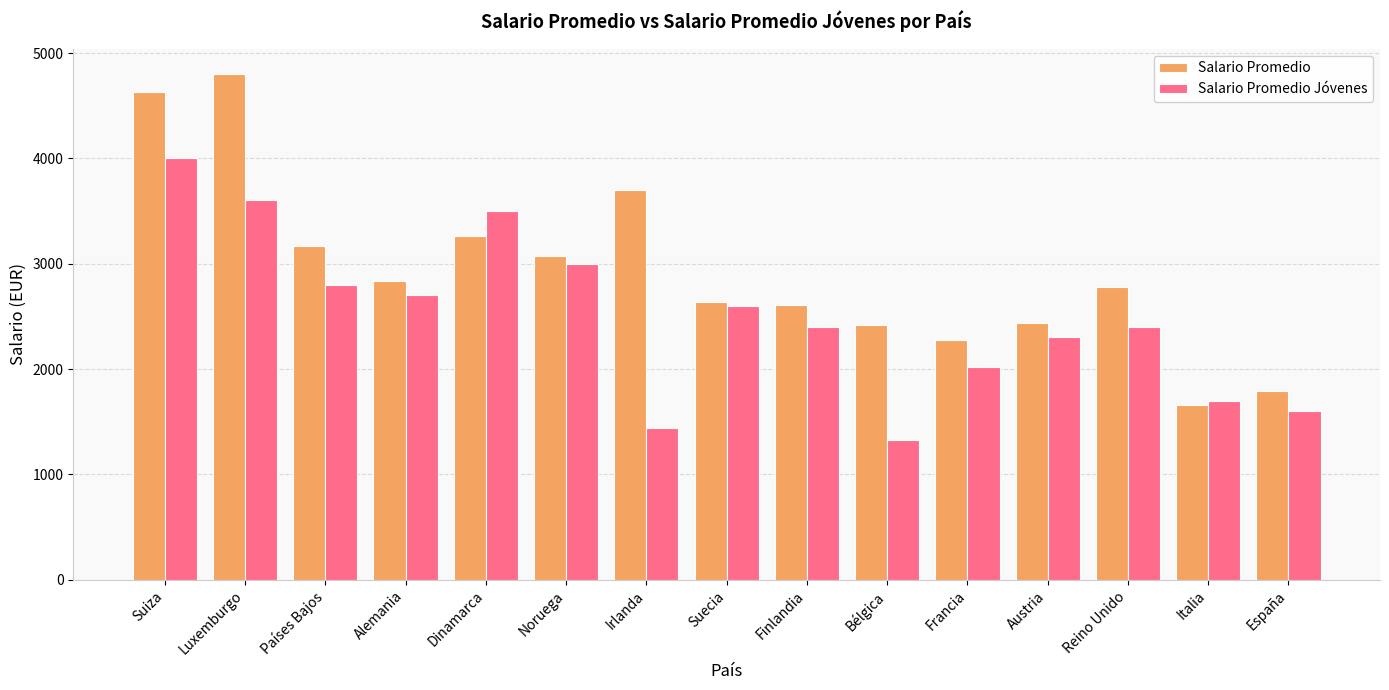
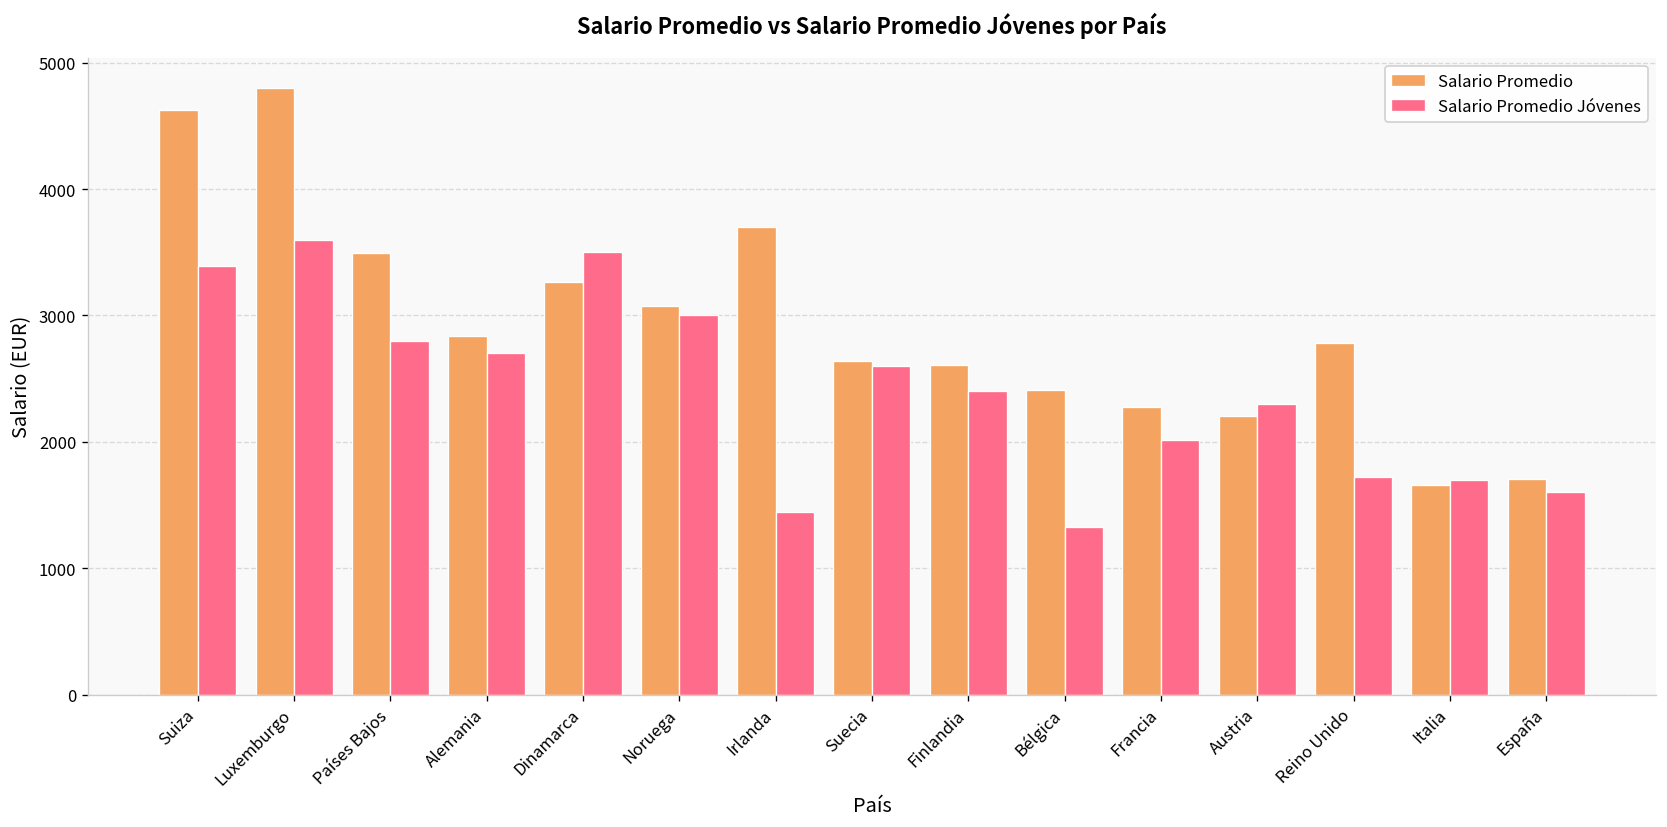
  {
    "Salario Promedio": {
      "Suiza": 4630,
      "Luxemburgo": 4800,
-     "Países Bajos": 3170,
+     "Países Bajos": 3500,
      "Alemania": 2840,
      "Dinamarca": 3260,
      "Noruega": 3080,
      "Irlanda": 3700,
      "Suecia": 2640,
      "Finlandia": 2610,
      "Bélgica": 2410,
      "Francia": 2270,
-     "Austria": 2440,
+     "Austria": 2200,
      "Reino Unido": 2780,
      "Italia": 1660,
-     "España": 1790
+     "España": 1700
    },
    "Salario Promedio Jóvenes": {
-     "Suiza": 4000,
+     "Suiza": 3400,
      "Luxemburgo": 3600,
      "Países Bajos": 2800,
      "Alemania": 2700,
      "Dinamarca": 3500,
      "Noruega": 3000,
      "Irlanda": 1440,
      "Suecia": 2600,
      "Finlandia": 2400,
      "Bélgica": 1320,
      "Francia": 2020,
      "Austria": 2300,
-     "Reino Unido": 2400,
+     "Reino Unido": 1720,
      "Italia": 1700,
      "España": 1600
    }
  }
